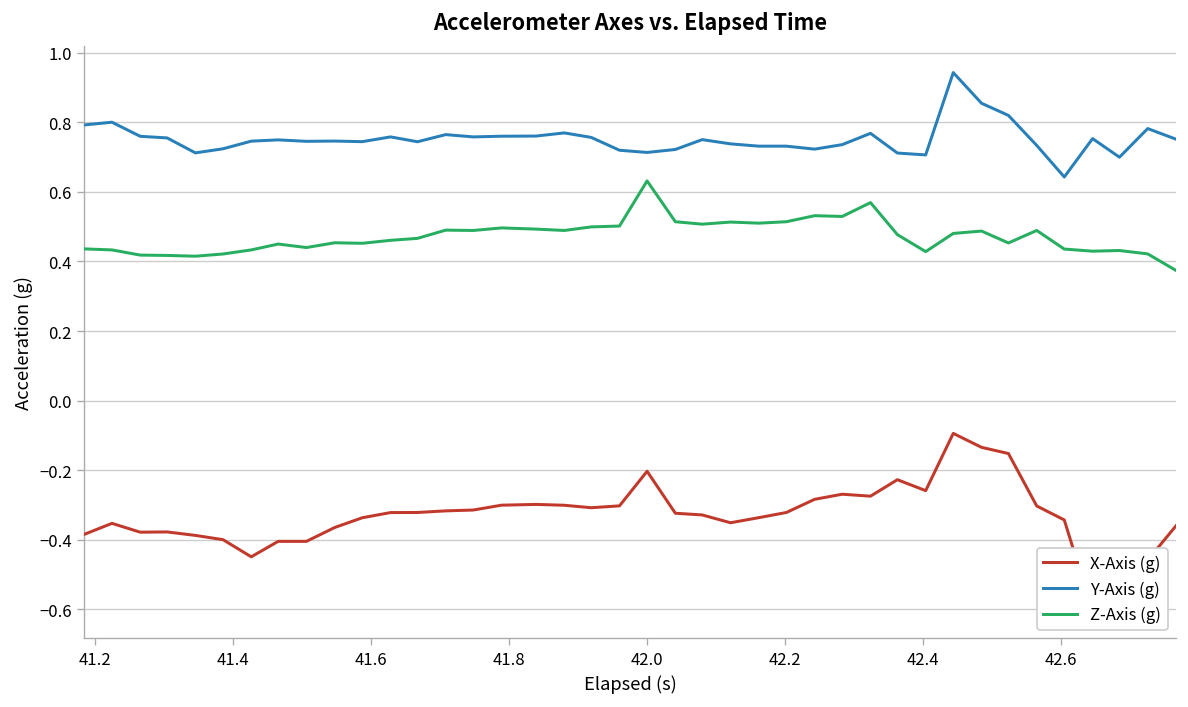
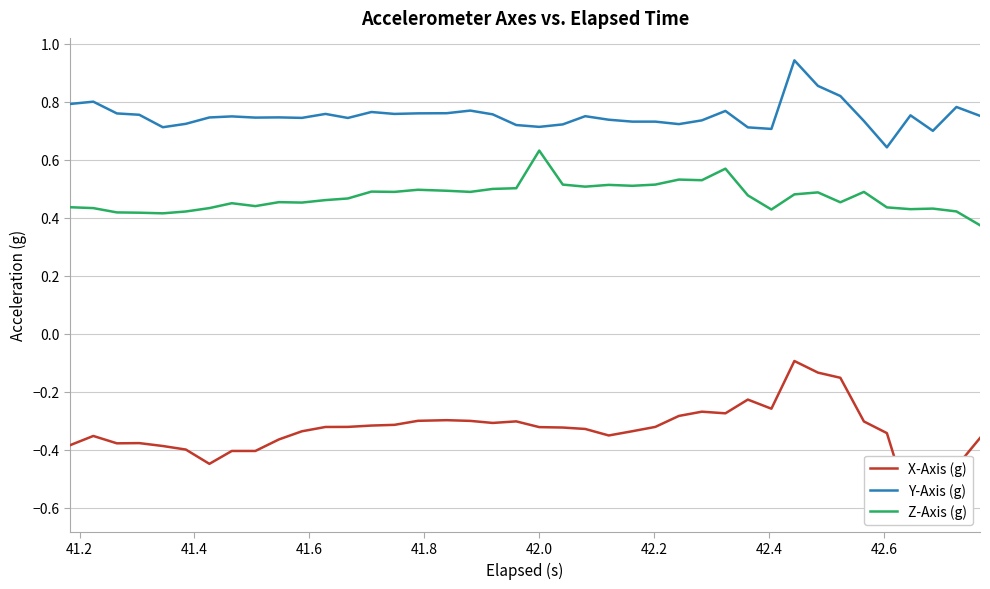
  {
    "X-Axis (g)": {
-     "42.0": -0.20
+     "42.0": -0.32
    },
    "Y-Axis (g)": {
      "42.0": 0.71
    },
    "Z-Axis (g)": {
      "42.0": 0.63
    }
  }
